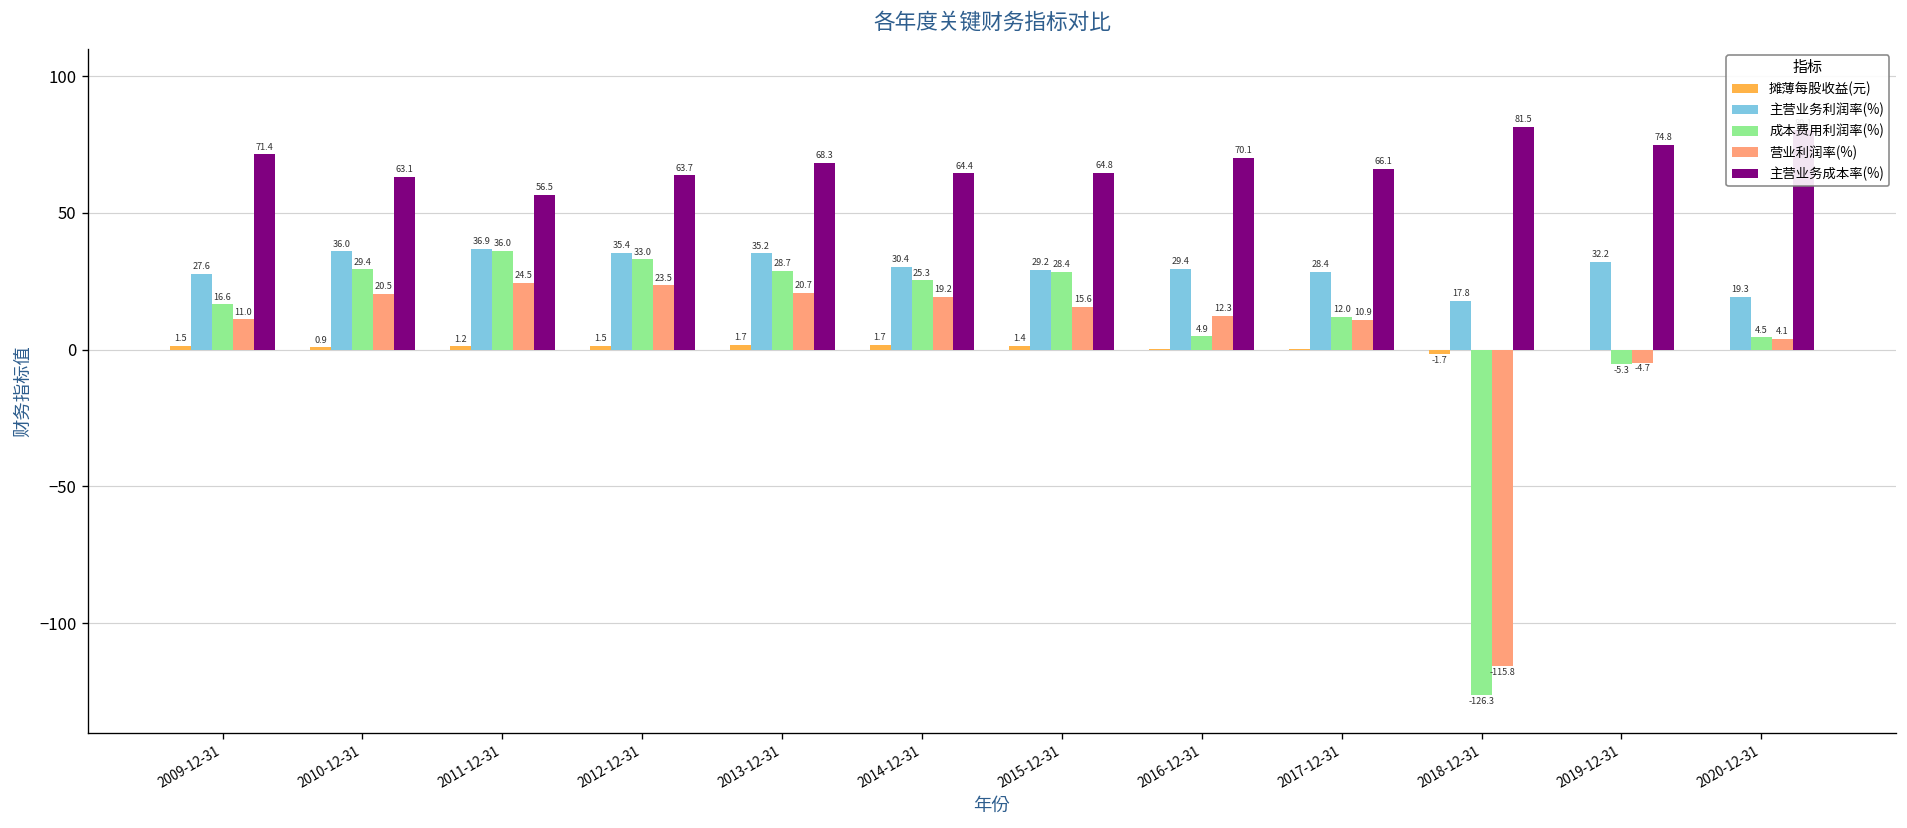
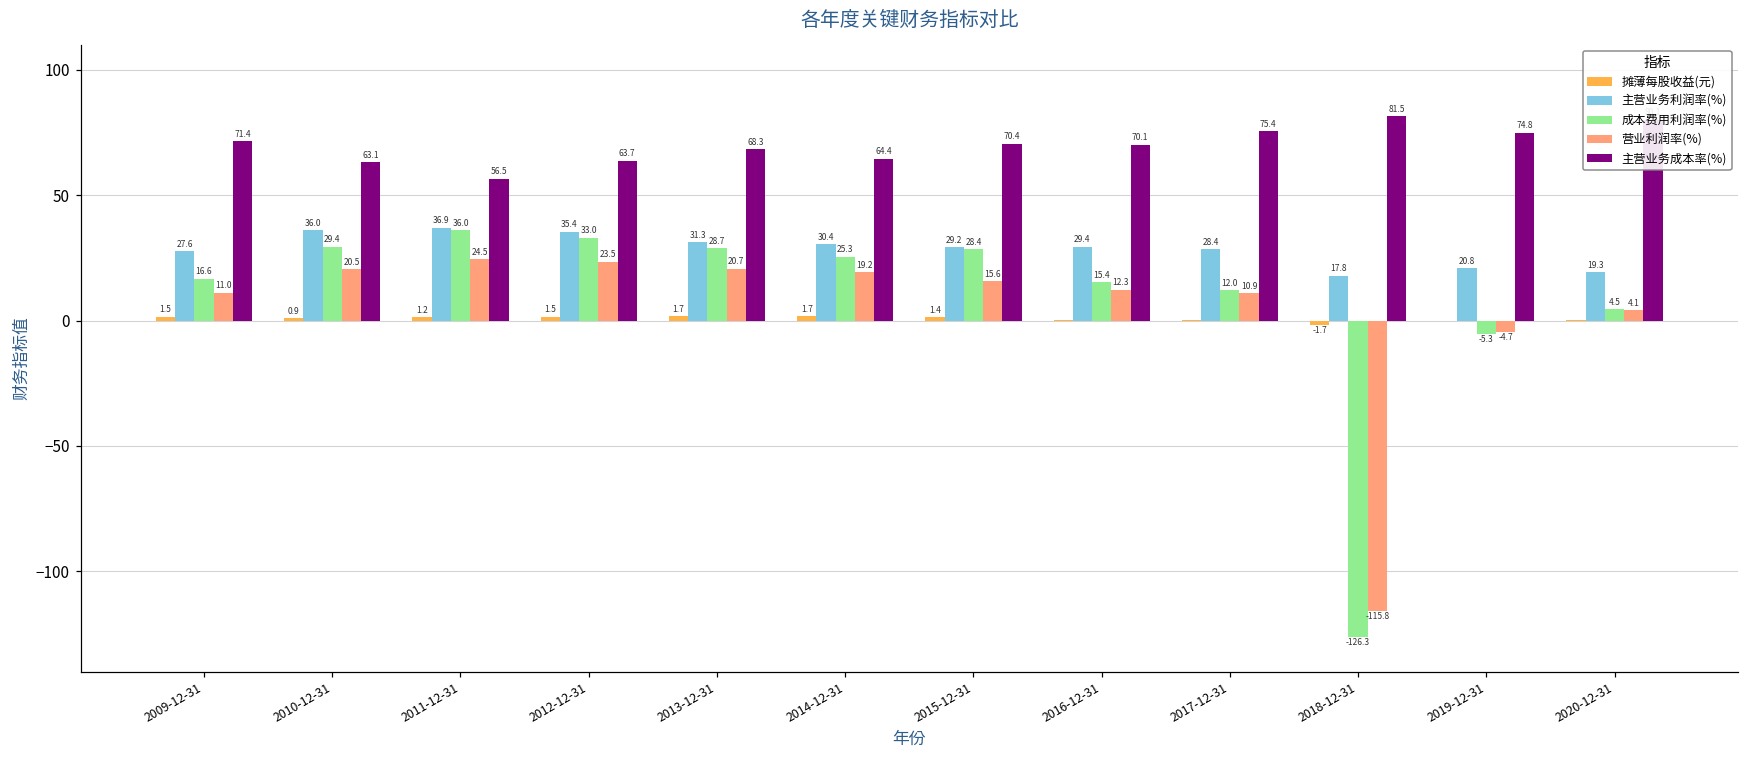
  {
    "主营业务利润率(%)": {
      "2009-12-31": 27.6,
      "2010-12-31": 36.0,
      "2011-12-31": 36.9,
      "2012-12-31": 35.4,
-     "2013-12-31": 35.2,
+     "2013-12-31": 31.3,
      "2014-12-31": 30.4,
      "2015-12-31": 29.2,
      "2016-12-31": 29.4,
      "2017-12-31": 28.4,
      "2018-12-31": 17.8,
-     "2019-12-31": 32.2,
+     "2019-12-31": 20.8,
      "2020-12-31": 19.3
    },
    "成本费用利润率(%)": {
      "2009-12-31": 16.6,
      "2010-12-31": 29.4,
      "2011-12-31": 36.0,
      "2012-12-31": 33.0,
      "2013-12-31": 28.7,
      "2014-12-31": 25.3,
      "2015-12-31": 28.4,
-     "2016-12-31": 4.9,
+     "2016-12-31": 15.4,
      "2017-12-31": 12.0,
      "2018-12-31": -126.3,
      "2019-12-31": -5.3,
      "2020-12-31": 4.5
    },
    "主营业务成本率(%)": {
      "2009-12-31": 71.4,
      "2010-12-31": 63.1,
      "2011-12-31": 56.5,
      "2012-12-31": 63.7,
      "2013-12-31": 68.3,
      "2014-12-31": 64.4,
-     "2015-12-31": 64.8,
+     "2015-12-31": 70.4,
      "2016-12-31": 70.1,
-     "2017-12-31": 66.1,
+     "2017-12-31": 75.4,
      "2018-12-31": 81.5,
      "2019-12-31": 74.8
    }
  }
